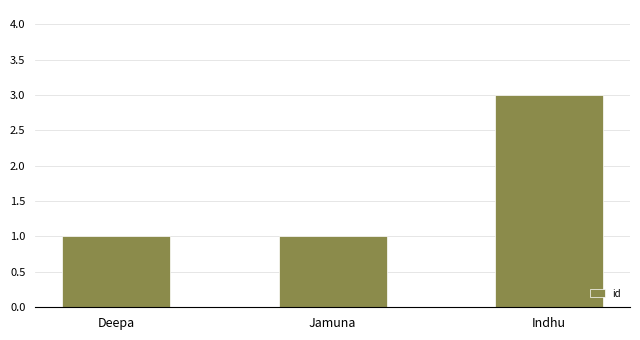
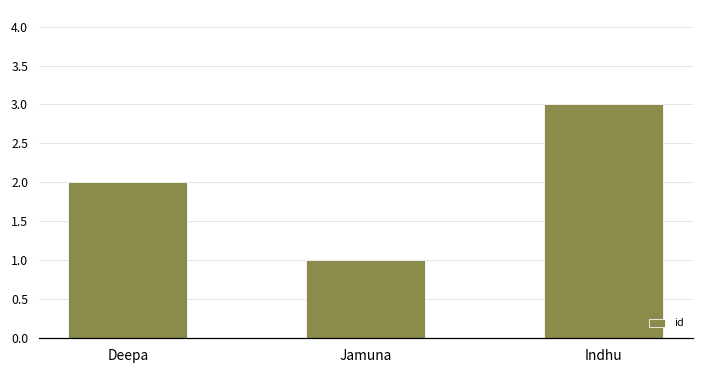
  {
-   "Deepa": 1,
+   "Deepa": 2,
    "Jamuna": 1,
    "Indhu": 3
  }
